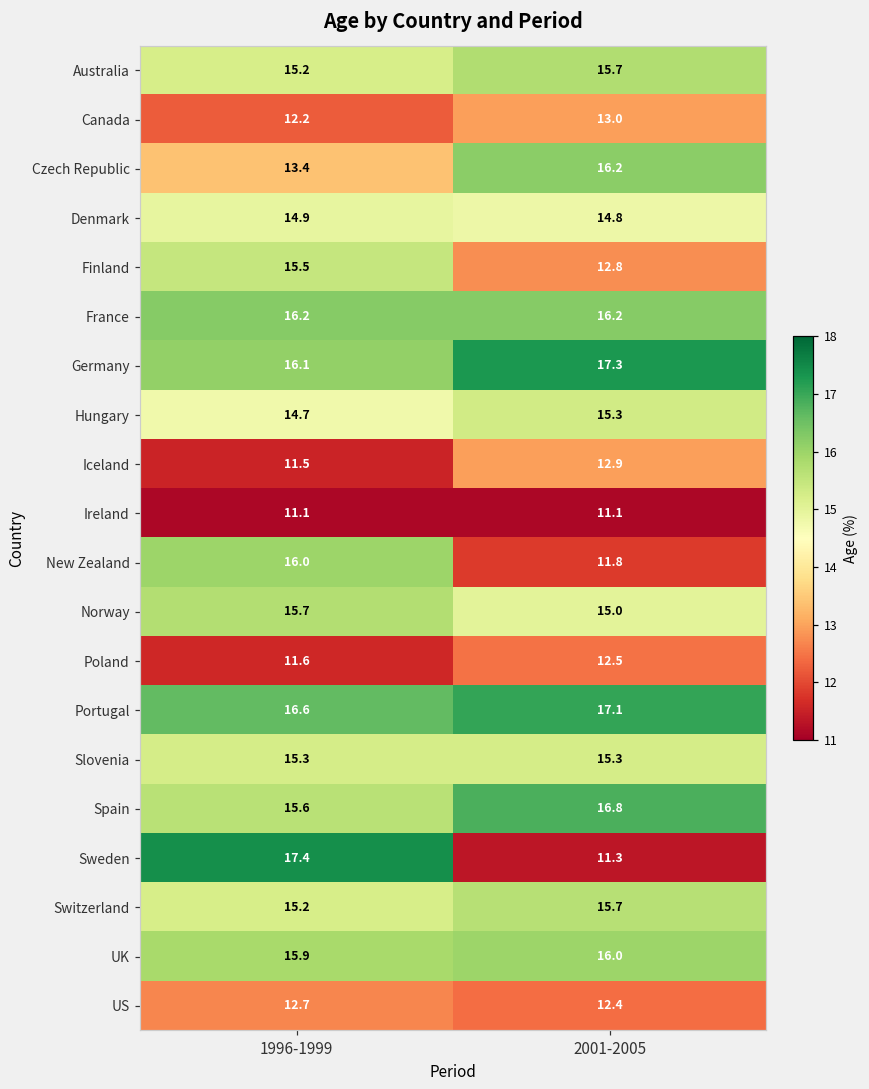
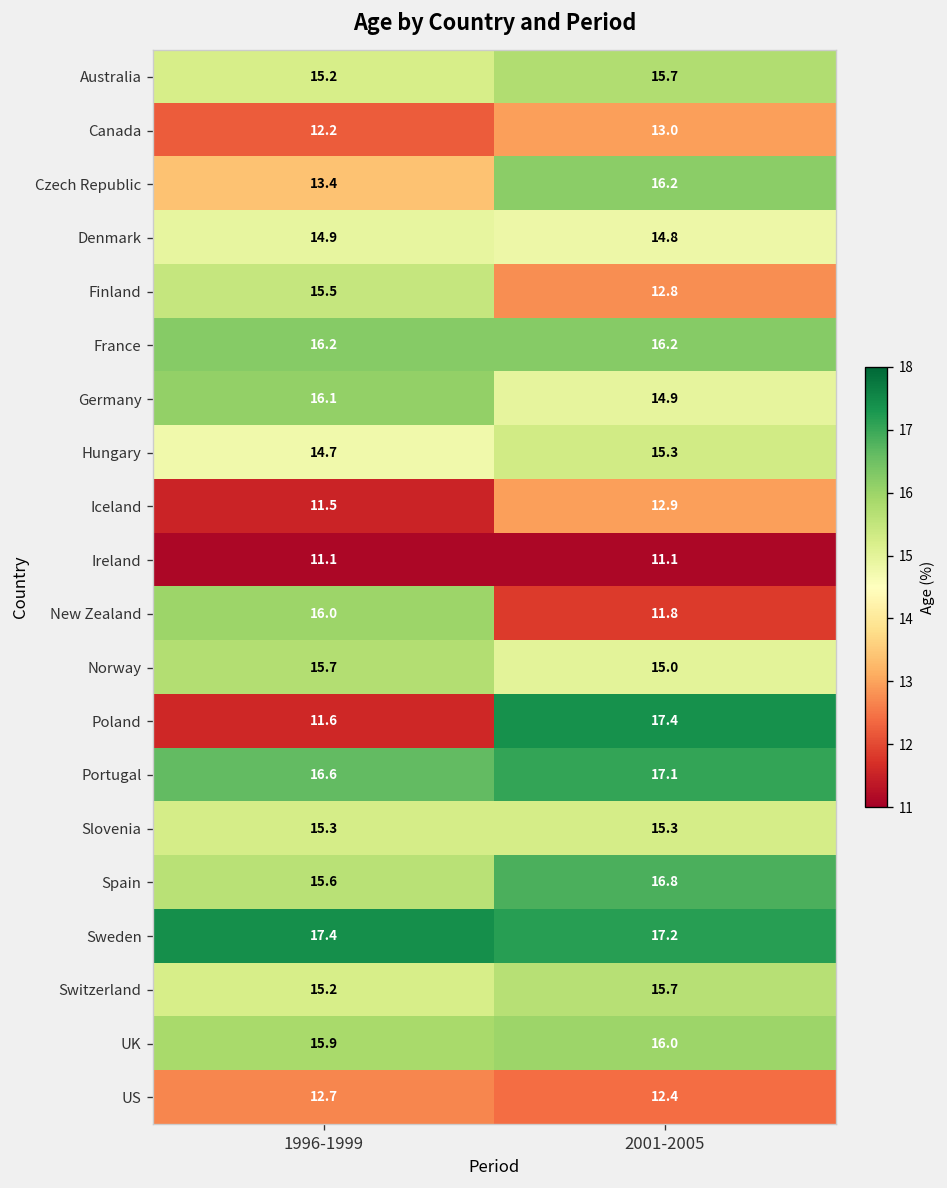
  {
    "Australia": {
      "1996-1999": 15.2,
      "2001-2005": 15.7
    },
    "Canada": {
      "1996-1999": 12.2,
      "2001-2005": 13.0
    },
    "Czech Republic": {
      "1996-1999": 13.4,
      "2001-2005": 16.2
    },
    "Denmark": {
      "1996-1999": 14.9,
      "2001-2005": 14.8
    },
    "Finland": {
      "1996-1999": 15.5,
      "2001-2005": 12.8
    },
    "France": {
      "1996-1999": 16.2,
      "2001-2005": 16.2
    },
    "Germany": {
      "1996-1999": 16.1,
-     "2001-2005": 17.3
+     "2001-2005": 14.9
    },
    "Hungary": {
      "1996-1999": 14.7,
      "2001-2005": 15.3
    },
    "Iceland": {
      "1996-1999": 11.5,
      "2001-2005": 12.9
    },
    "Ireland": {
      "1996-1999": 11.1,
      "2001-2005": 11.1
    },
    "New Zealand": {
      "1996-1999": 16.0,
      "2001-2005": 11.8
    },
    "Norway": {
      "1996-1999": 15.7,
      "2001-2005": 15.0
    },
    "Poland": {
      "1996-1999": 11.6,
-     "2001-2005": 12.5
+     "2001-2005": 17.4
    },
    "Portugal": {
      "1996-1999": 16.6,
      "2001-2005": 17.1
    },
    "Slovenia": {
      "1996-1999": 15.3,
      "2001-2005": 15.3
    },
    "Spain": {
      "1996-1999": 15.6,
      "2001-2005": 16.8
    },
    "Sweden": {
      "1996-1999": 17.4,
-     "2001-2005": 11.3
+     "2001-2005": 17.2
    },
    "Switzerland": {
      "1996-1999": 15.2,
      "2001-2005": 15.7
    },
    "UK": {
      "1996-1999": 15.9,
      "2001-2005": 16.0
    },
    "US": {
      "1996-1999": 12.7,
      "2001-2005": 12.4
    }
  }
